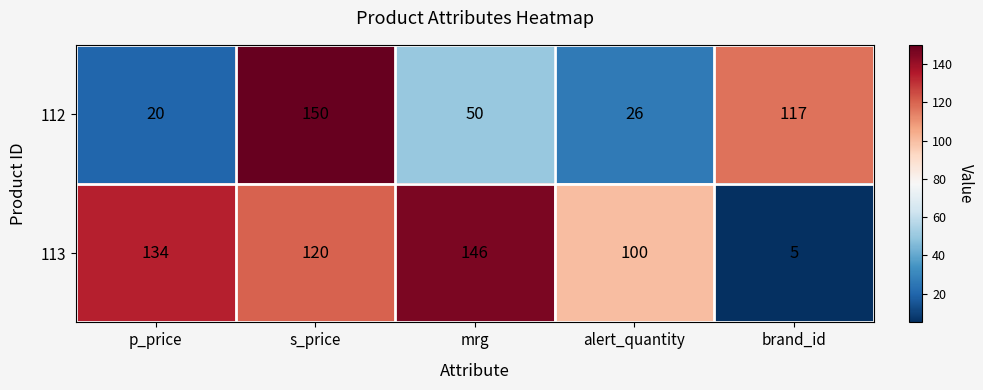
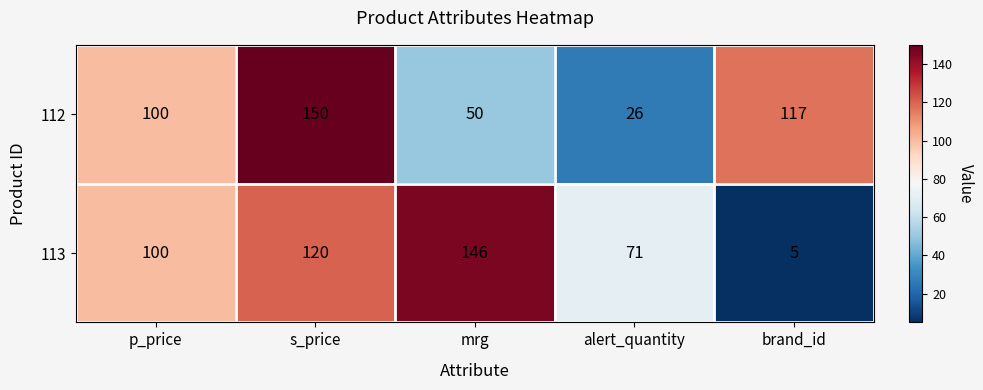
  {
    "112": {
-     "p_price": 20,
+     "p_price": 100,
      "s_price": 150,
      "mrg": 50,
      "alert_quantity": 26,
      "brand_id": 117
    },
    "113": {
-     "p_price": 134,
+     "p_price": 100,
      "s_price": 120,
      "mrg": 146,
-     "alert_quantity": 100,
+     "alert_quantity": 71,
      "brand_id": 5
    }
  }
